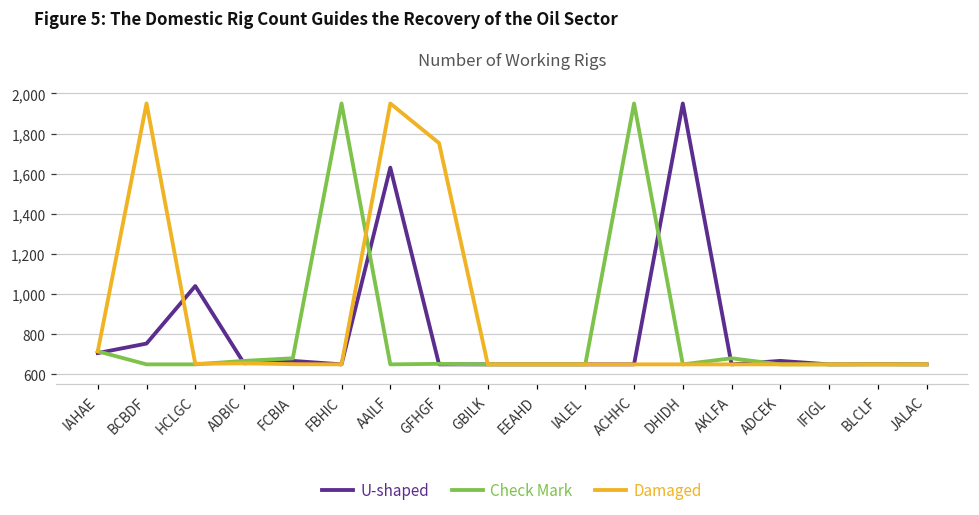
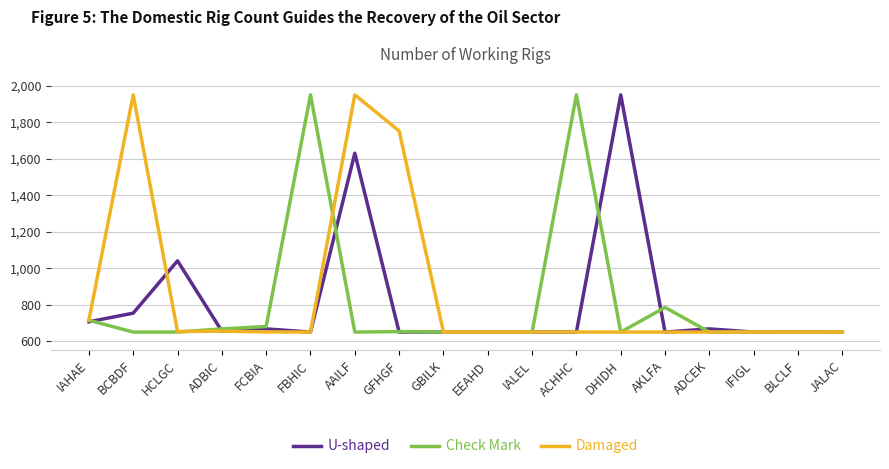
  {
    "U-shaped": {
      "BCBDF": "750",
      "HCLGC": "1,040",
      "AAILF": "1,630",
      "DHIDH": "1,950",
      "ADCEK": "670"
    },
    "Check Mark": {
      "BCBDF": "650",
      "FBHIC": "1,950",
      "AAILF": "650",
      "ACHHC": "1,950",
-     "AKLFA": "680"
+     "AKLFA": "790"
    },
    "Damaged": {
      "BCBDF": "1,950",
      "FCBIA": "650",
      "AAILF": "1,950",
      "GFHGF": "1,750"
    }
  }
